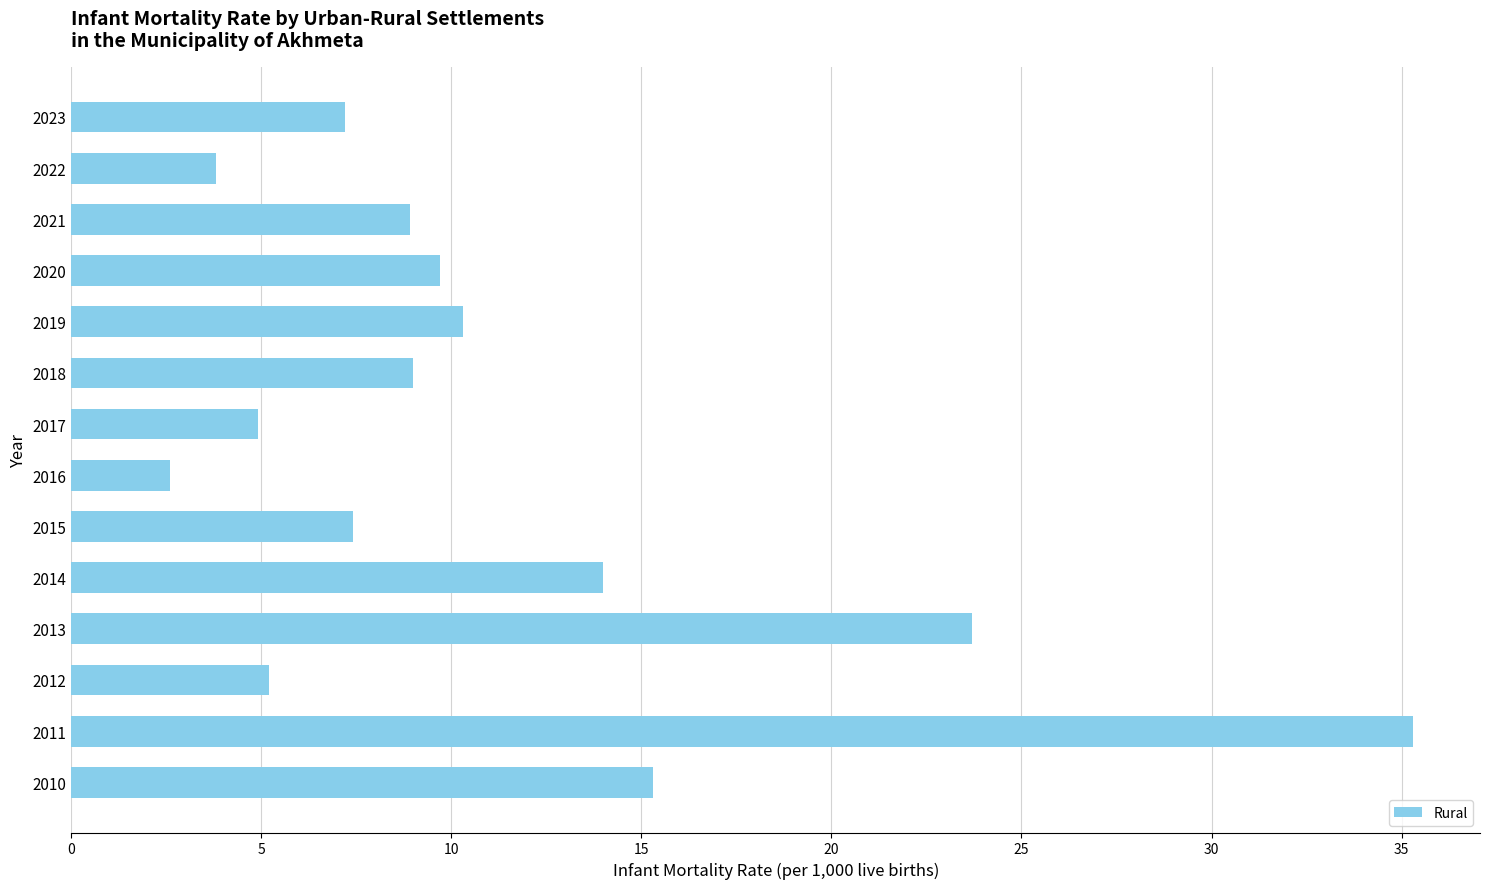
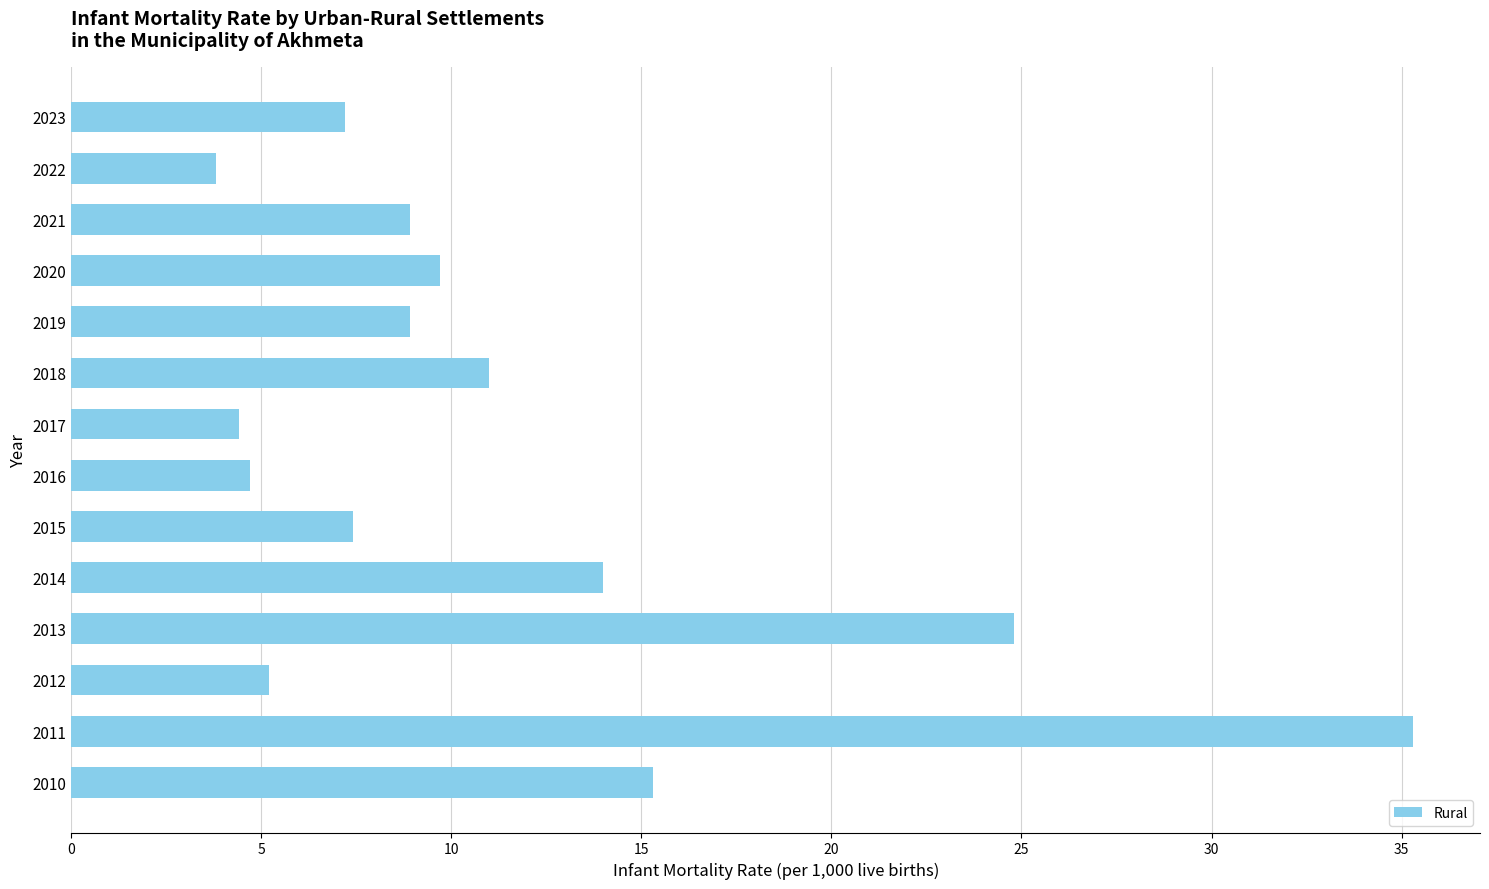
  {
    "2023": 7.2,
    "2022": 3.8,
    "2021": 8.9,
    "2020": 9.7,
-   "2019": 10.3,
-   "2018": 9,
-   "2017": 4.9,
-   "2016": 2.6,
+   "2019": 8.9,
+   "2018": 11,
+   "2017": 4.4,
+   "2016": 4.7,
    "2015": 7.4,
    "2014": 14.0,
-   "2013": 23.7,
+   "2013": 24.8,
    "2012": 5.2,
    "2011": 35.3,
    "2010": 15.3
  }
